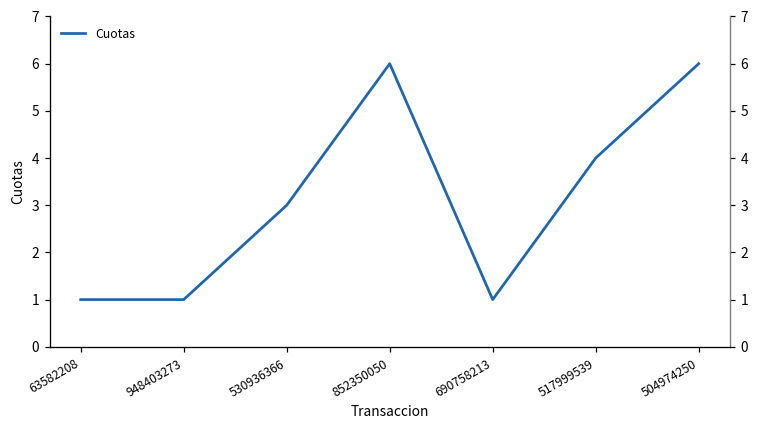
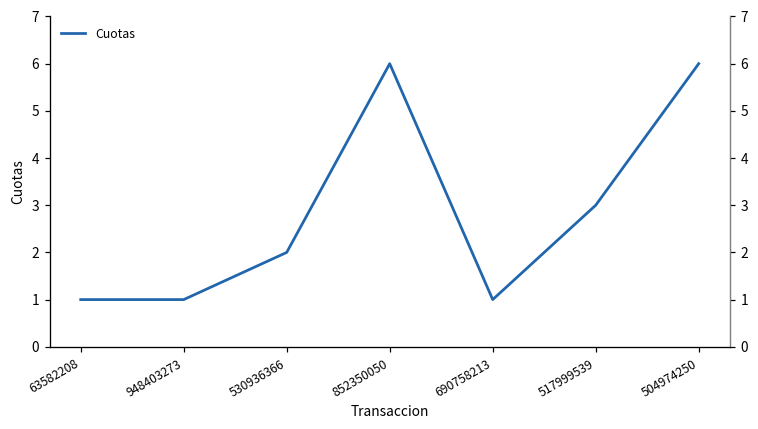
  {
    "63582208": 1,
    "948403273": 1,
-   "530936366": 3,
+   "530936366": 2,
    "852350050": 6,
    "690758213": 1,
-   "517999539": 4,
+   "517999539": 3,
    "504974250": 6
  }
